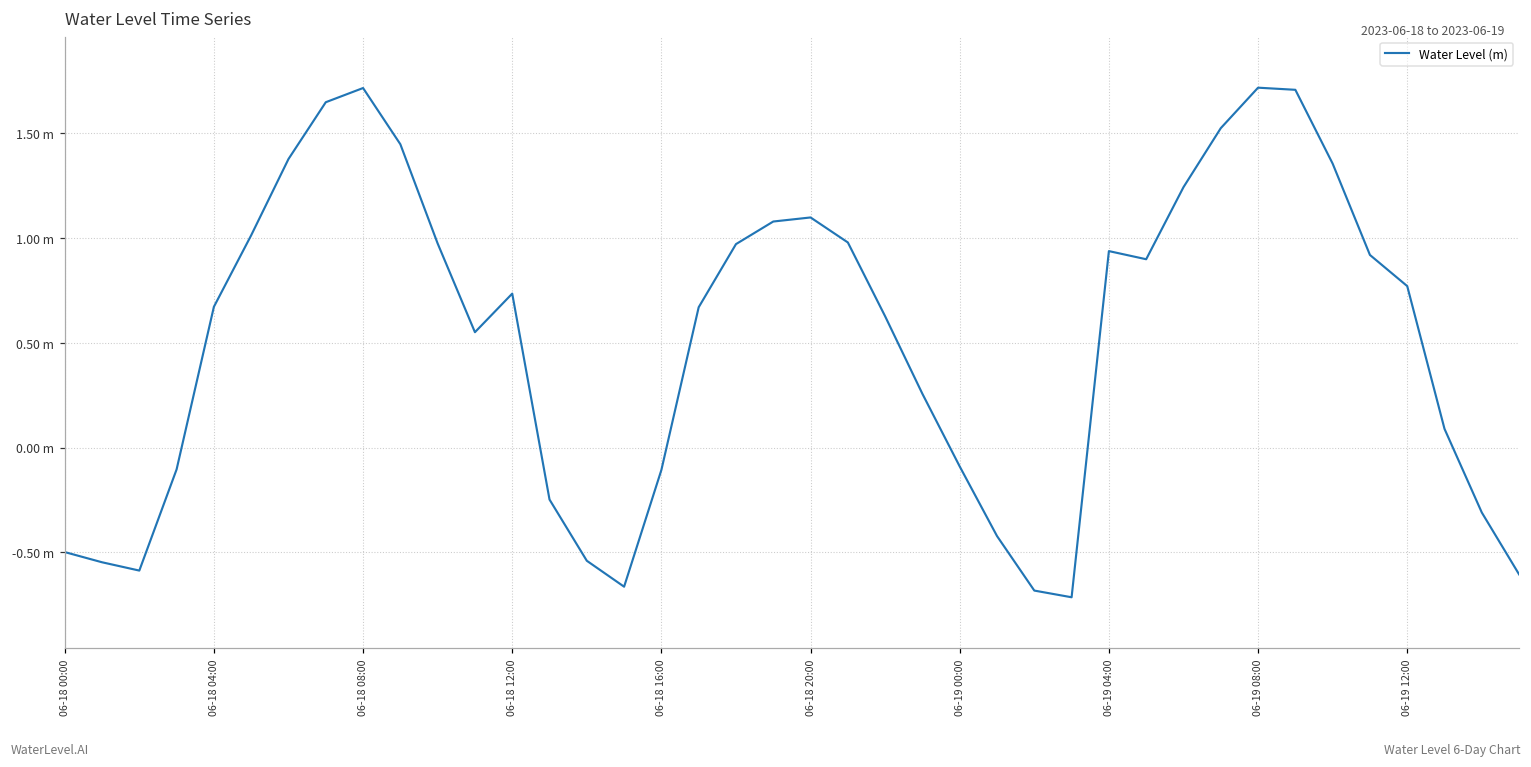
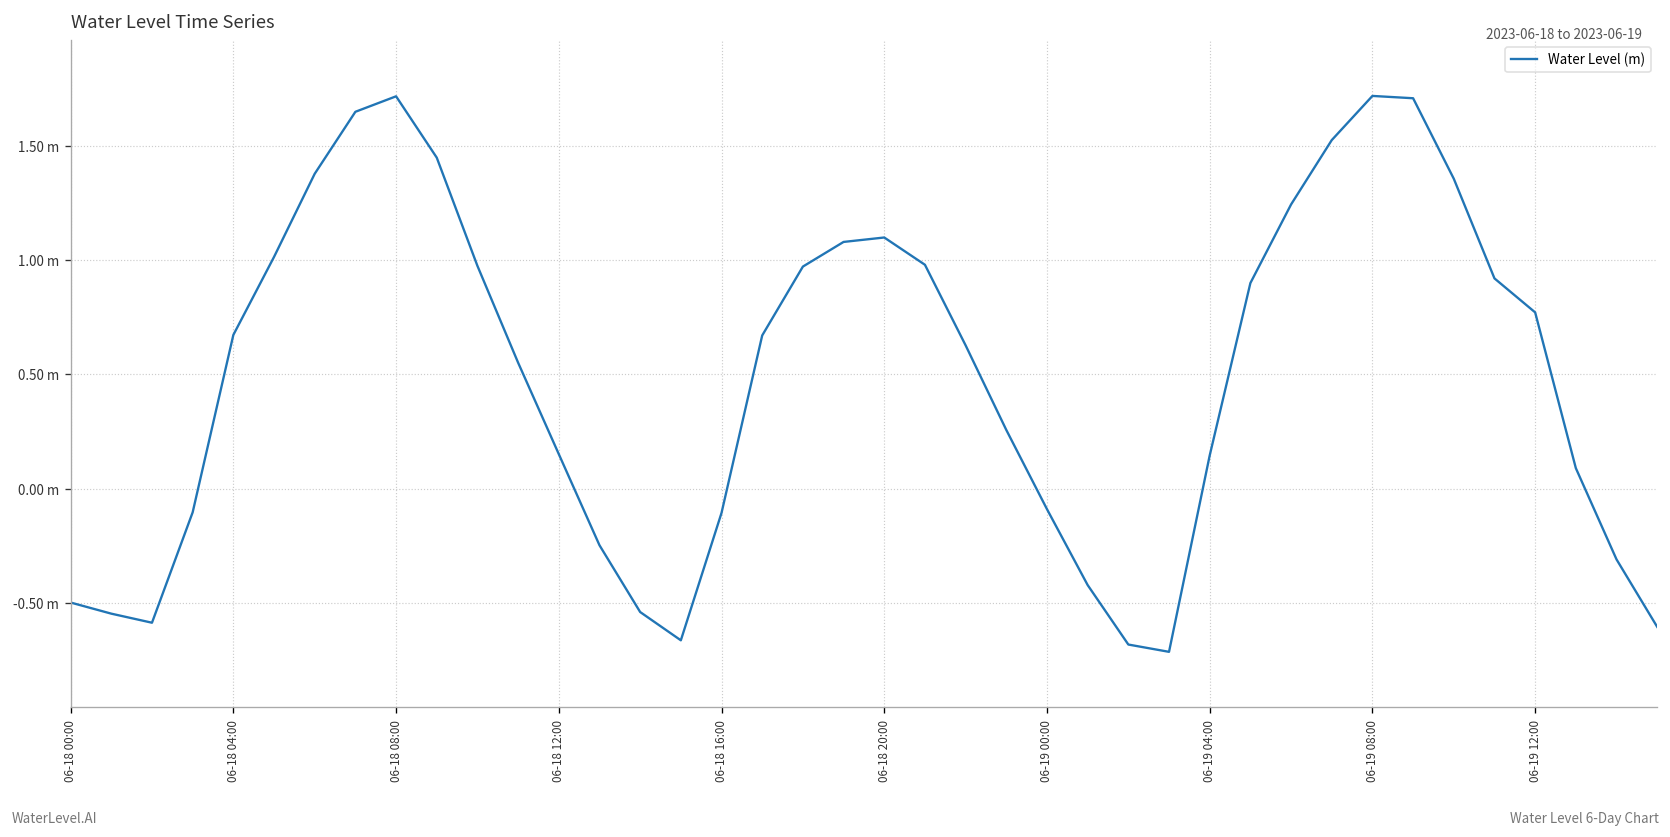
  {
    "06-18 00:00": "-0.50 m",
    "06-18 04:00": "0.67 m",
    "06-18 08:00": "1.72 m",
-   "06-18 12:00": "0.73 m",
+   "06-18 12:00": "0.15 m",
    "06-18 16:00": "-0.11 m",
    "06-18 20:00": "1.10 m",
    "06-19 00:00": "-0.09 m",
-   "06-19 04:00": "0.94 m",
+   "06-19 04:00": "0.14 m",
    "06-19 08:00": "1.72 m",
    "06-19 12:00": "0.77 m"
  }
